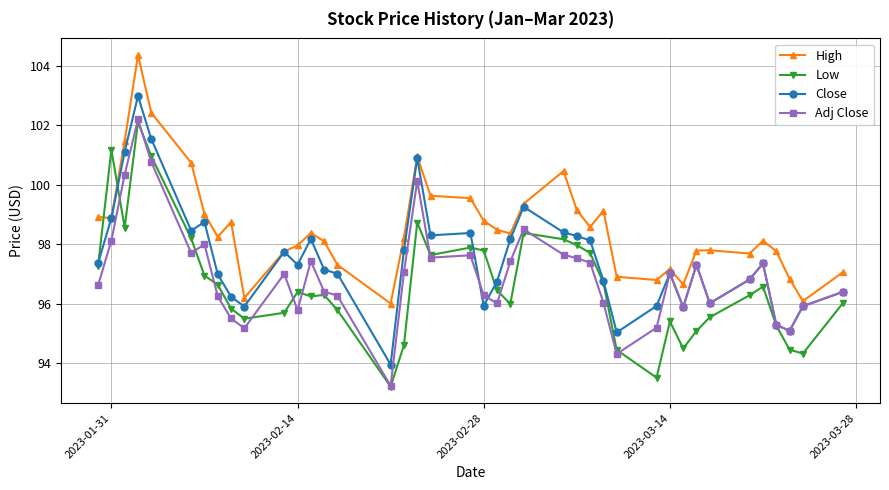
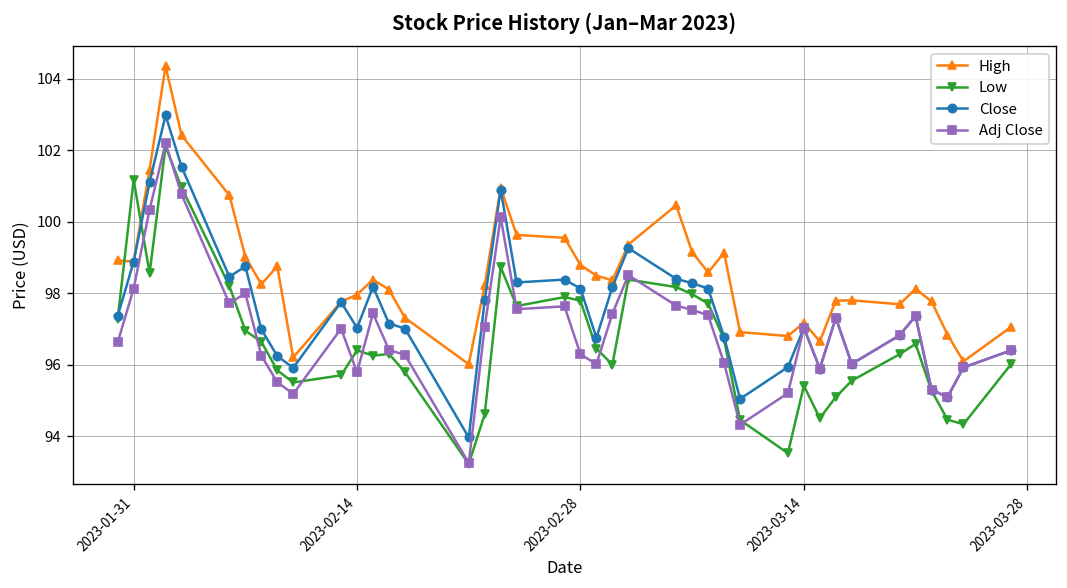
  {
    "High": {
      "2023-02-14": 98.0,
      "2023-02-28": 98.8,
      "2023-03-14": 97.2
    },
    "Low": {
      "2023-01-31": 101.2,
      "2023-02-14": 96.4,
      "2023-02-28": 97.8,
      "2023-03-14": 95.4
    },
    "Close": {
-     "2023-02-14": 97.3,
-     "2023-02-28": 95.9
+     "2023-02-14": 97.0,
+     "2023-02-28": 98.1
    },
    "Adj Close": {
      "2023-01-31": 98.1,
      "2023-02-14": 95.8,
      "2023-02-28": 96.3
    }
  }
